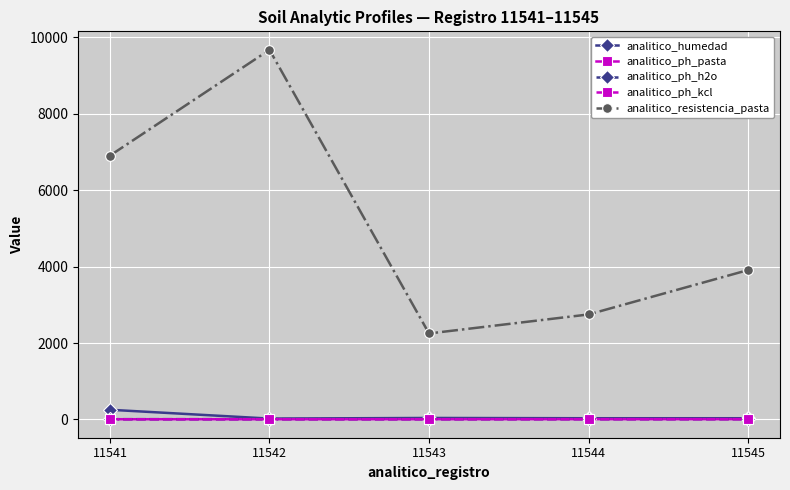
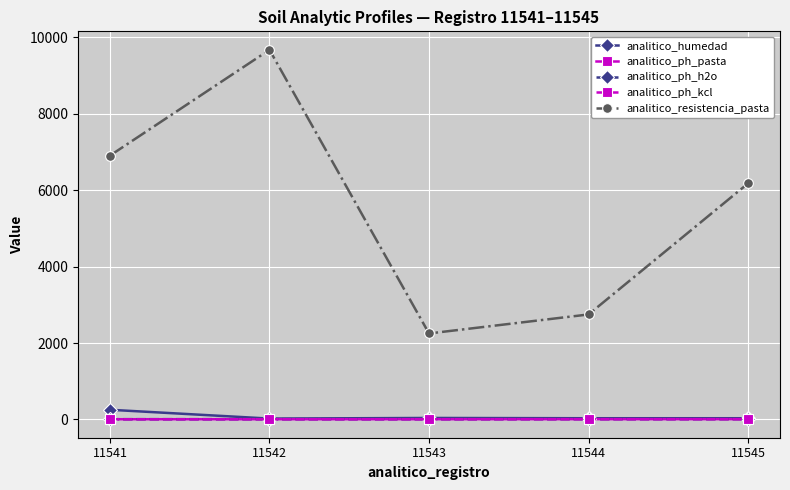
  {
    "analitico_humedad": {
      "11541": 300
    },
    "analitico_ph_kcl": {
      "11541": 0
    },
    "analitico_resistencia_pasta": {
      "11541": 6900,
      "11542": 9700,
      "11543": 2300,
      "11544": 2700,
-     "11545": 3900
+     "11545": 6200
    }
  }
